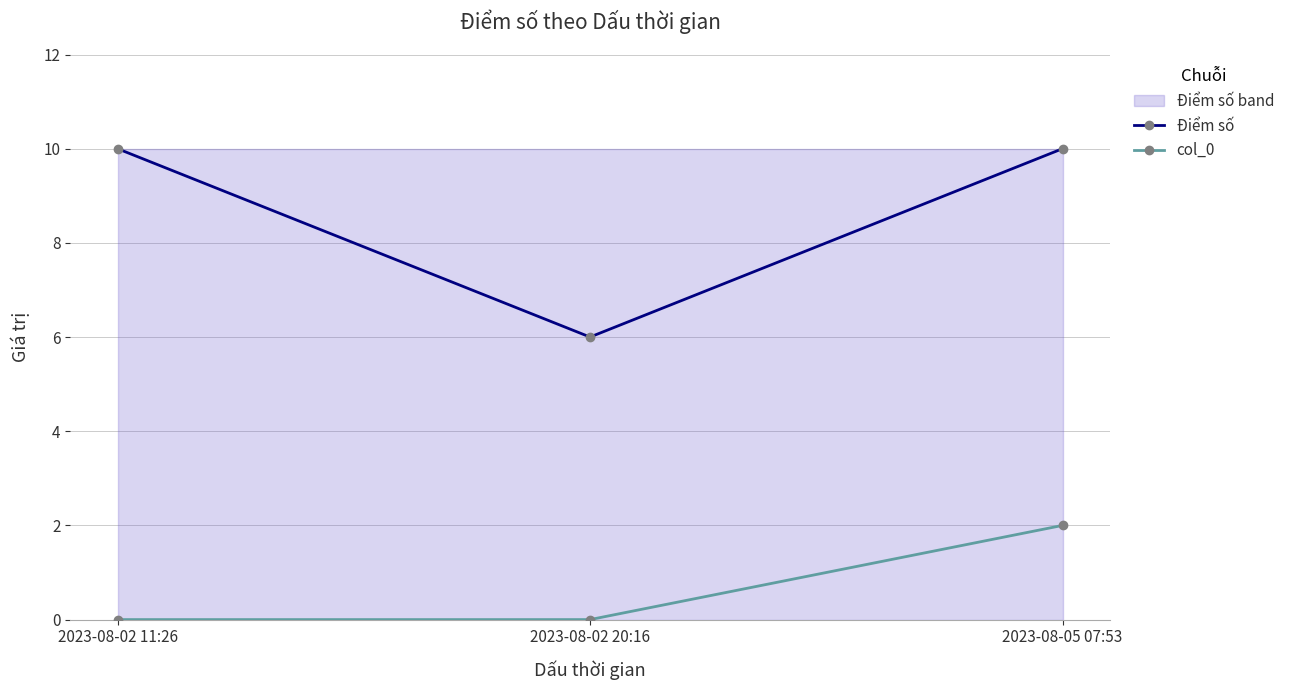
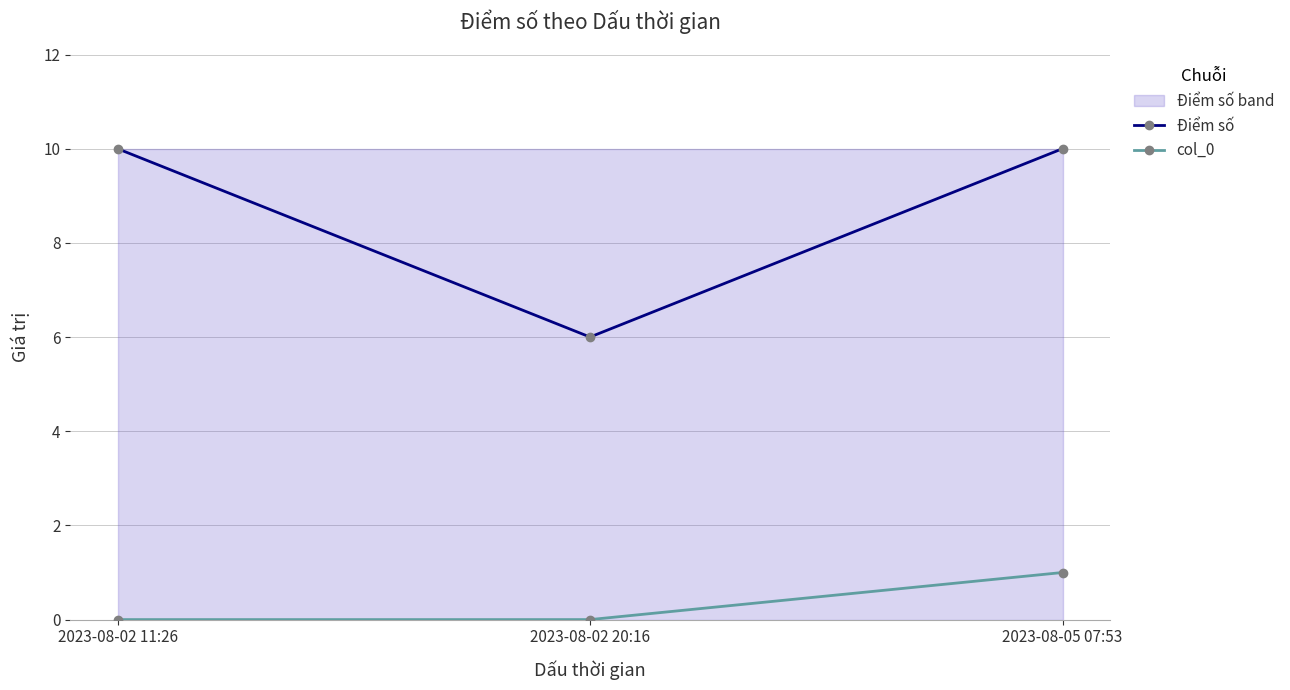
  {
    "Điểm số": {
      "2023-08-02 20:16": 6
    },
    "Điểm số band": {
      "2023-08-02 20:16": 10
    },
    "col_0": {
      "2023-08-02 11:26": 0,
      "2023-08-02 20:16": 0,
-     "2023-08-05 07:53": 2
+     "2023-08-05 07:53": 1
    }
  }
